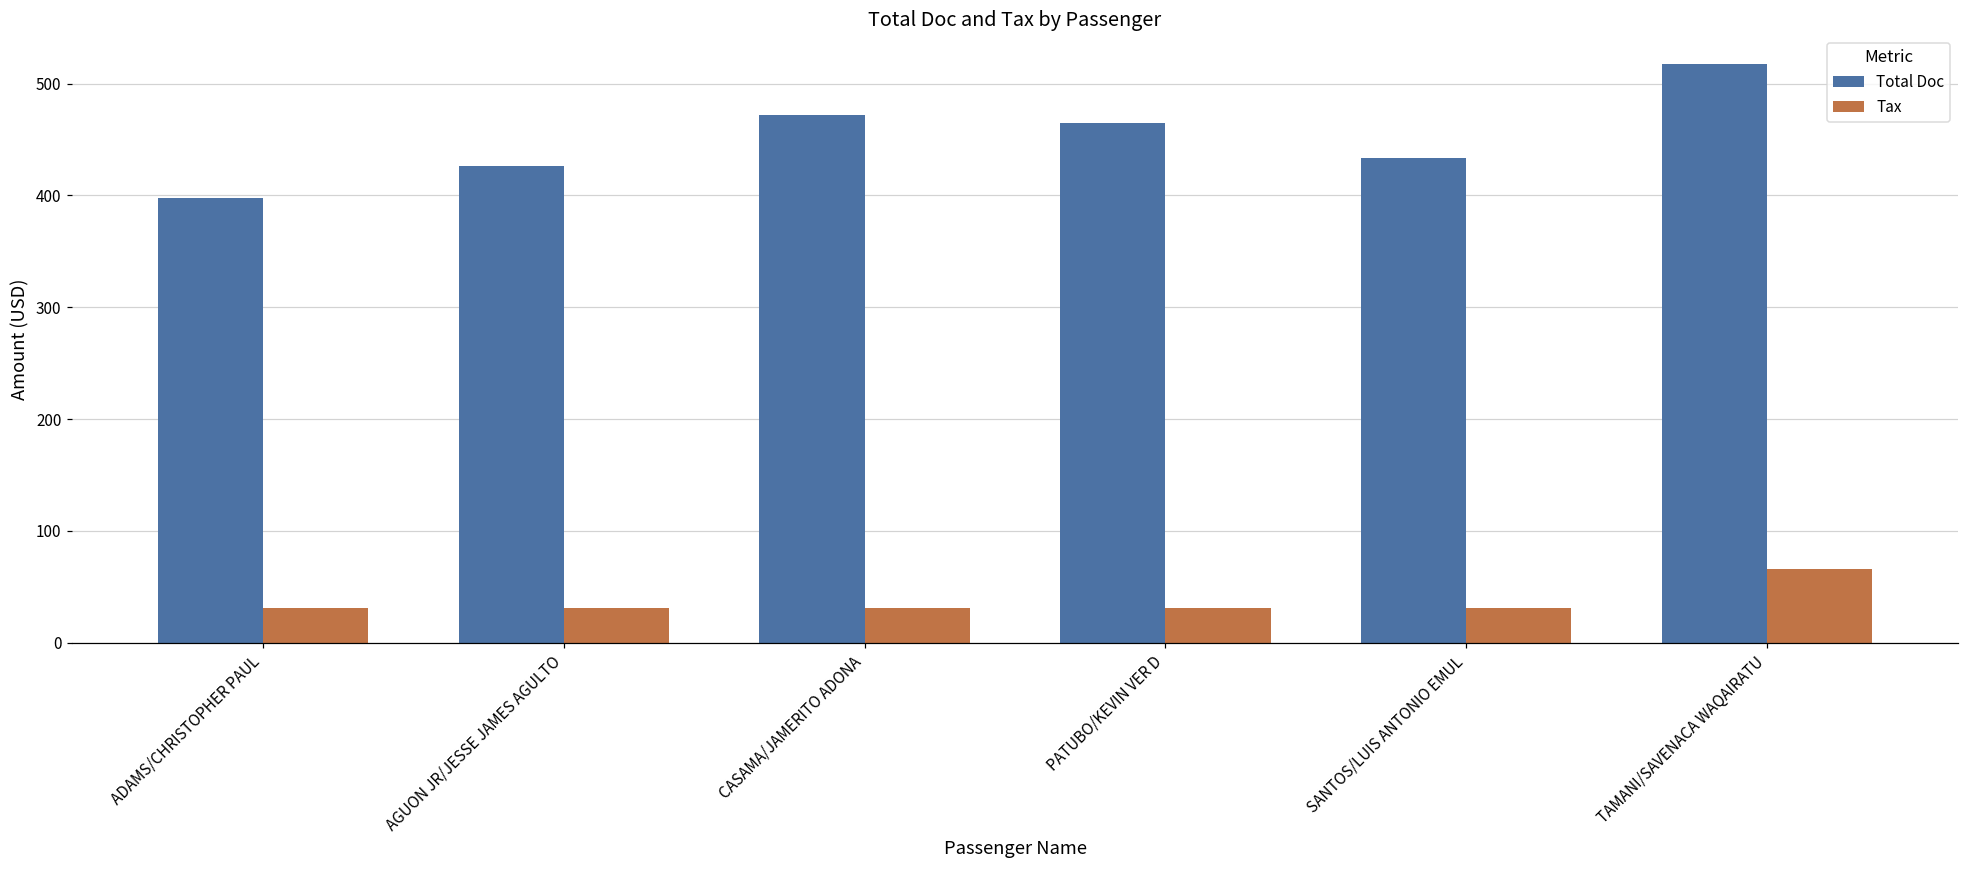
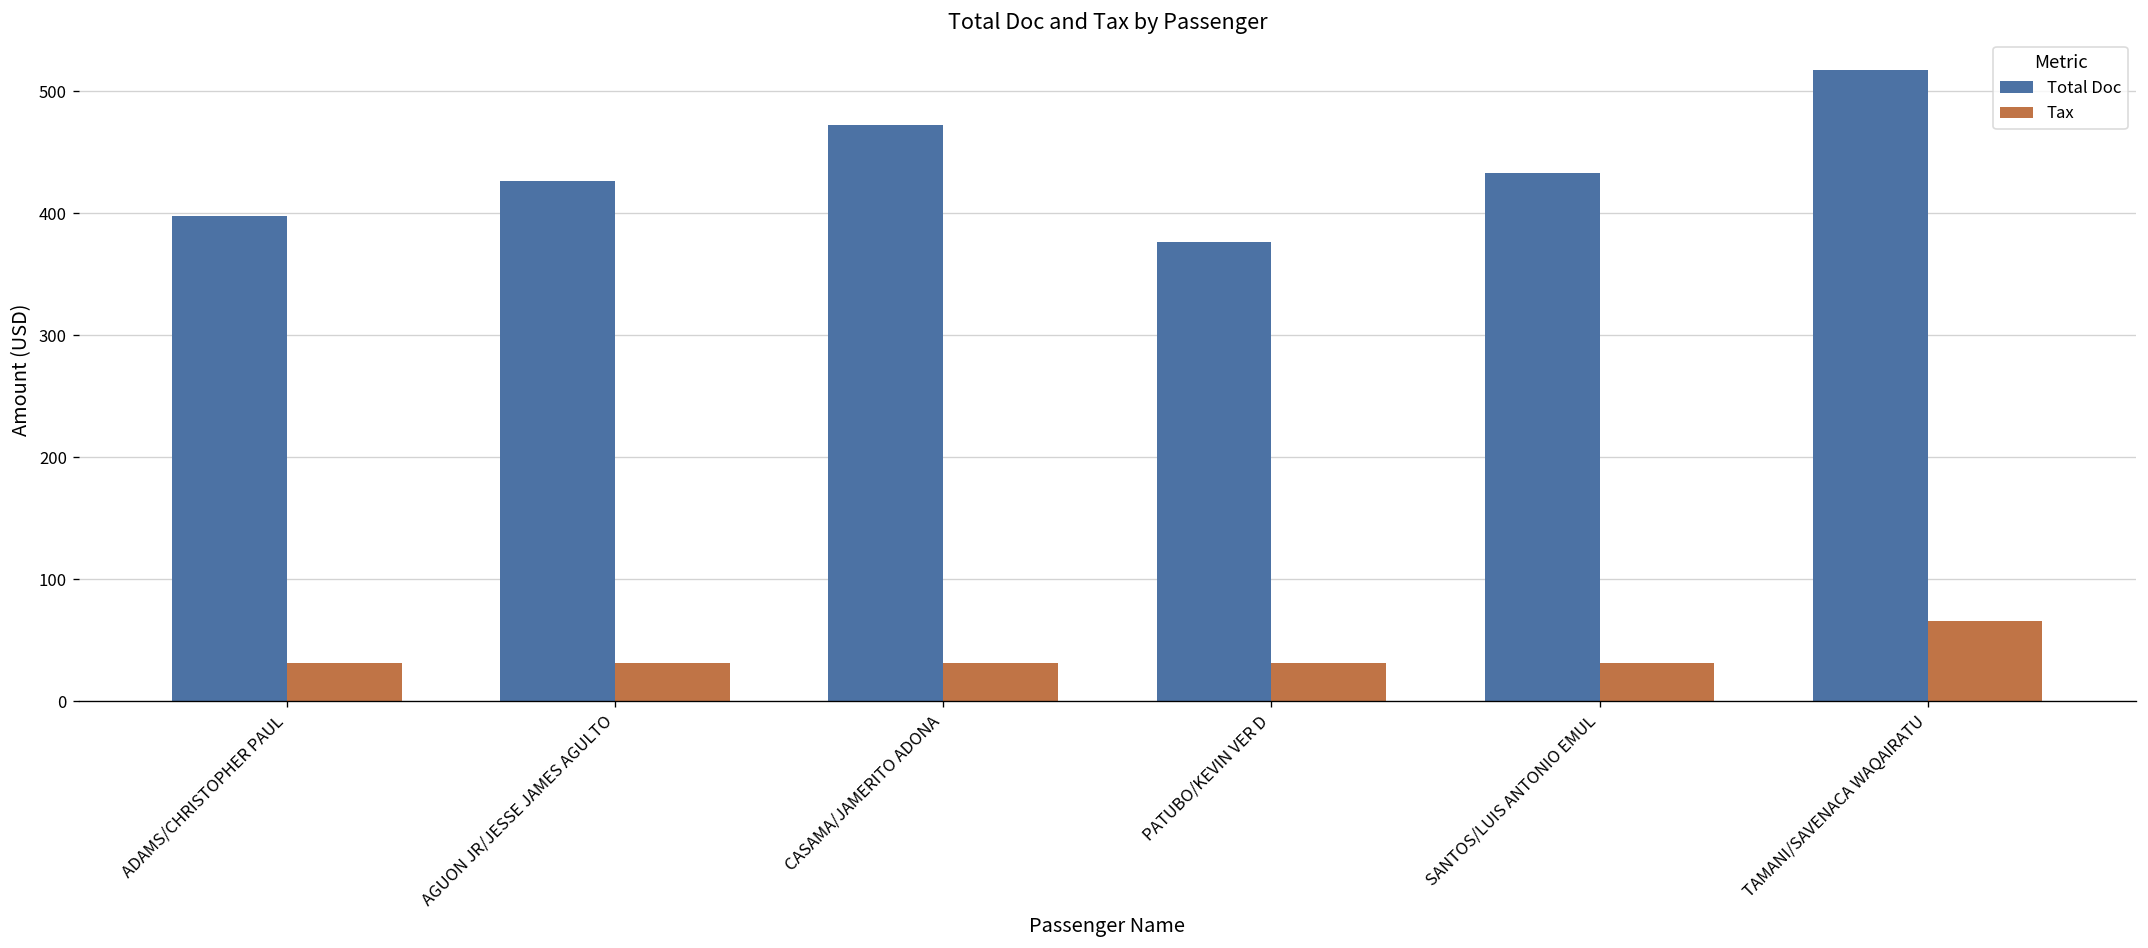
  {
    "Total Doc": {
      "ADAMS/CHRISTOPHER PAUL": 398,
      "AGUON JR/JESSE JAMES AGULTO": 426,
      "CASAMA/JAMERITO ADONA": 472,
-     "PATUBO/KEVIN VER D": 465,
+     "PATUBO/KEVIN VER D": 376,
      "SANTOS/LUIS ANTONIO EMUL": 433,
      "TAMANI/SAVENACA WAQAIRATU": 517
    },
    "Tax": {
      "ADAMS/CHRISTOPHER PAUL": 31,
      "AGUON JR/JESSE JAMES AGULTO": 31,
      "CASAMA/JAMERITO ADONA": 31,
      "PATUBO/KEVIN VER D": 31,
      "SANTOS/LUIS ANTONIO EMUL": 31,
      "TAMANI/SAVENACA WAQAIRATU": 66
    }
  }
